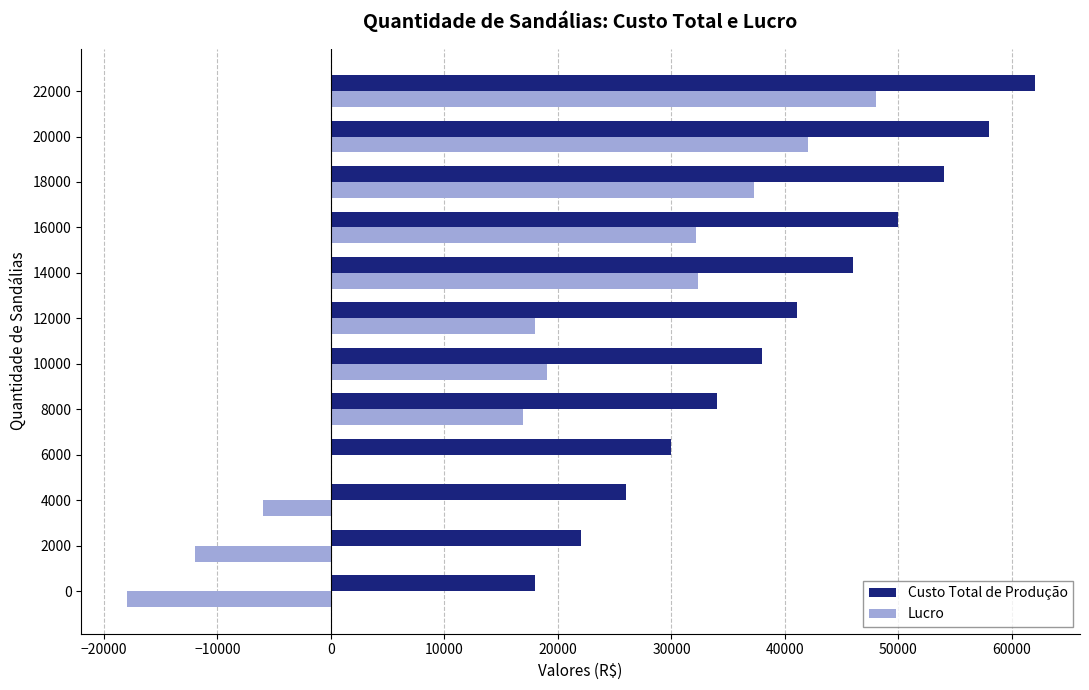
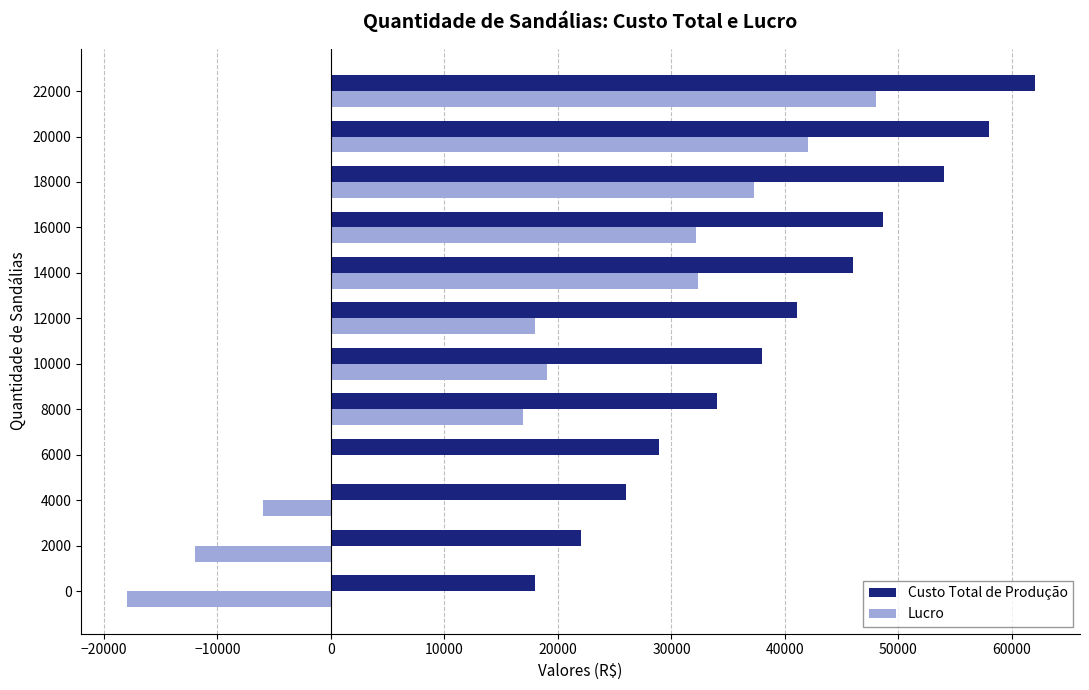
  {
    "Custo Total de Produção": {
      "22000": 62000,
      "20000": 58000,
      "18000": 54000,
-     "16000": 50000,
+     "16000": 48700,
      "14000": 46000,
      "12000": 41100,
      "10000": 38000,
      "8000": 34000,
-     "6000": 30000,
+     "6000": 28900,
      "4000": 26000,
      "2000": 22000,
      "0": 18000
    },
    "Lucro": {
      "22000": 48000,
      "20000": 42000,
      "18000": 37200,
      "16000": 32200,
      "14000": 32400,
      "12000": 18000,
      "10000": 19000,
      "8000": 16900,
      "6000": 0,
      "4000": -6000,
      "2000": -12000,
      "0": -18000
    }
  }
